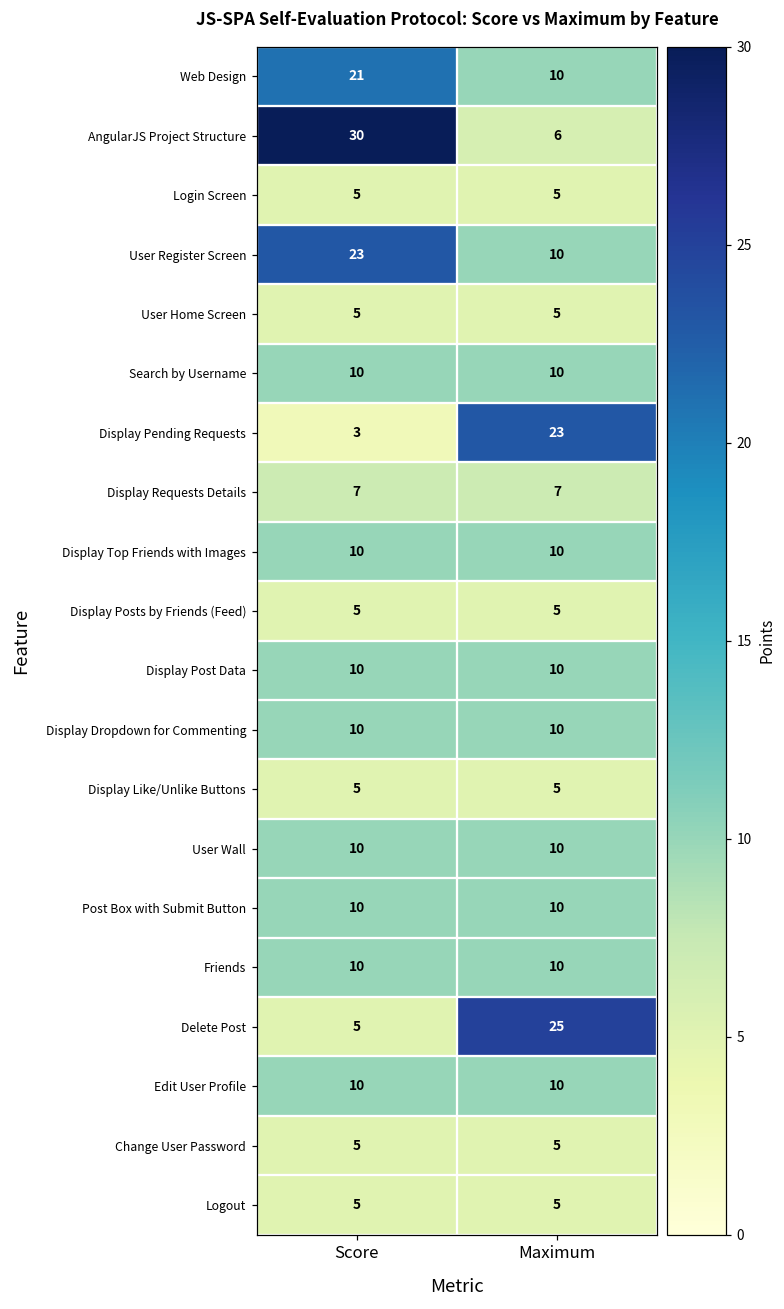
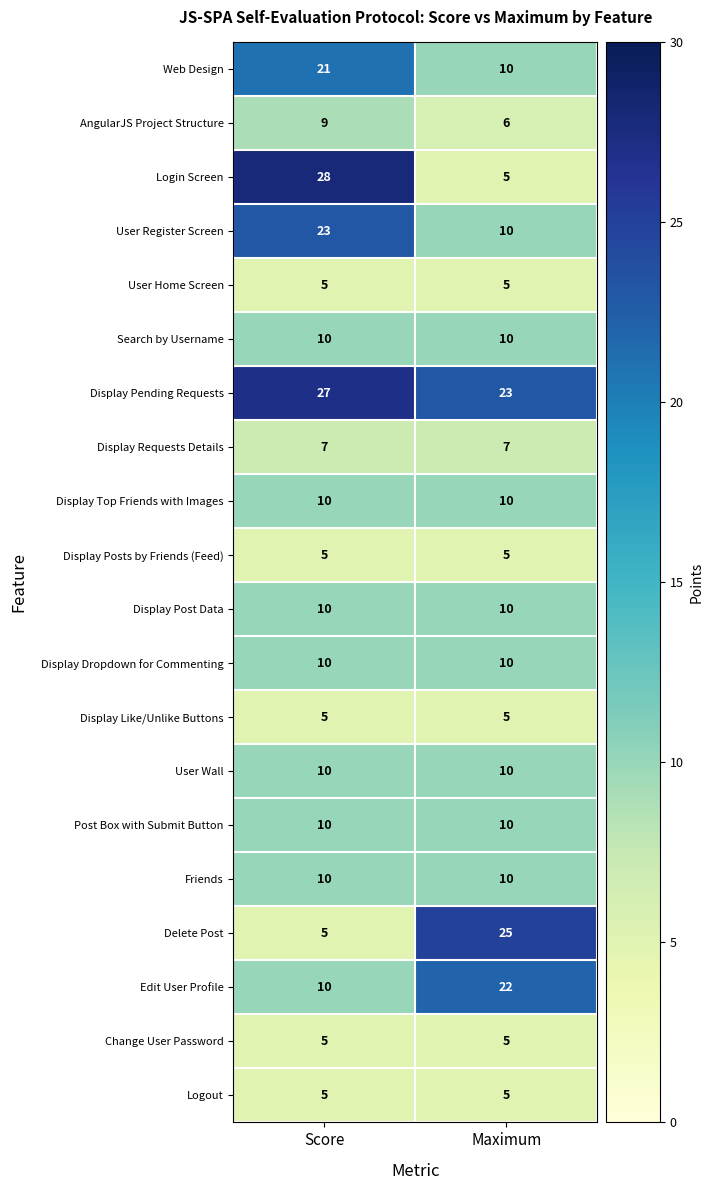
  {
    "Web Design": {
      "Score": 21,
      "Maximum": 10
    },
    "AngularJS Project Structure": {
-     "Score": 30,
+     "Score": 9,
      "Maximum": 6
    },
    "Login Screen": {
-     "Score": 5,
+     "Score": 28,
      "Maximum": 5
    },
    "User Register Screen": {
      "Score": 23,
      "Maximum": 10
    },
    "User Home Screen": {
      "Score": 5,
      "Maximum": 5
    },
    "Search by Username": {
      "Score": 10,
      "Maximum": 10
    },
    "Display Pending Requests": {
-     "Score": 3,
+     "Score": 27,
      "Maximum": 23
    },
    "Display Requests Details": {
      "Score": 7,
      "Maximum": 7
    },
    "Display Top Friends with Images": {
      "Score": 10,
      "Maximum": 10
    },
    "Display Posts by Friends (Feed)": {
      "Score": 5,
      "Maximum": 5
    },
    "Display Post Data": {
      "Score": 10,
      "Maximum": 10
    },
    "Display Dropdown for Commenting": {
      "Score": 10,
      "Maximum": 10
    },
    "Display Like/Unlike Buttons": {
      "Score": 5,
      "Maximum": 5
    },
    "User Wall": {
      "Score": 10,
      "Maximum": 10
    },
    "Post Box with Submit Button": {
      "Score": 10,
      "Maximum": 10
    },
    "Friends": {
      "Score": 10,
      "Maximum": 10
    },
    "Delete Post": {
      "Score": 5,
      "Maximum": 25
    },
    "Edit User Profile": {
      "Score": 10,
-     "Maximum": 10
+     "Maximum": 22
    },
    "Change User Password": {
      "Score": 5,
      "Maximum": 5
    },
    "Logout": {
      "Score": 5,
      "Maximum": 5
    }
  }
